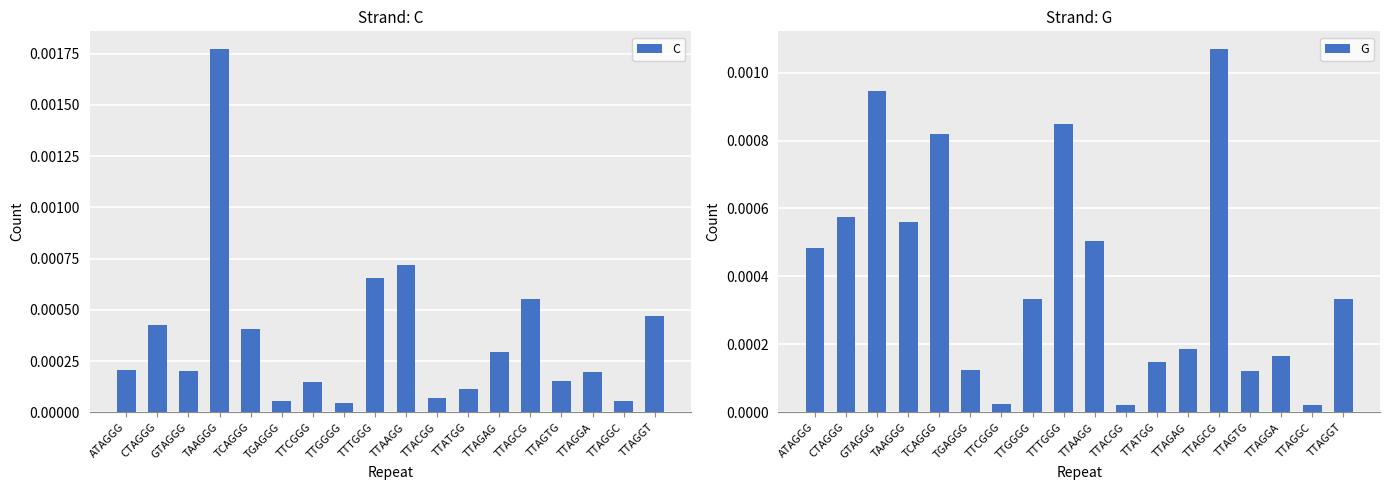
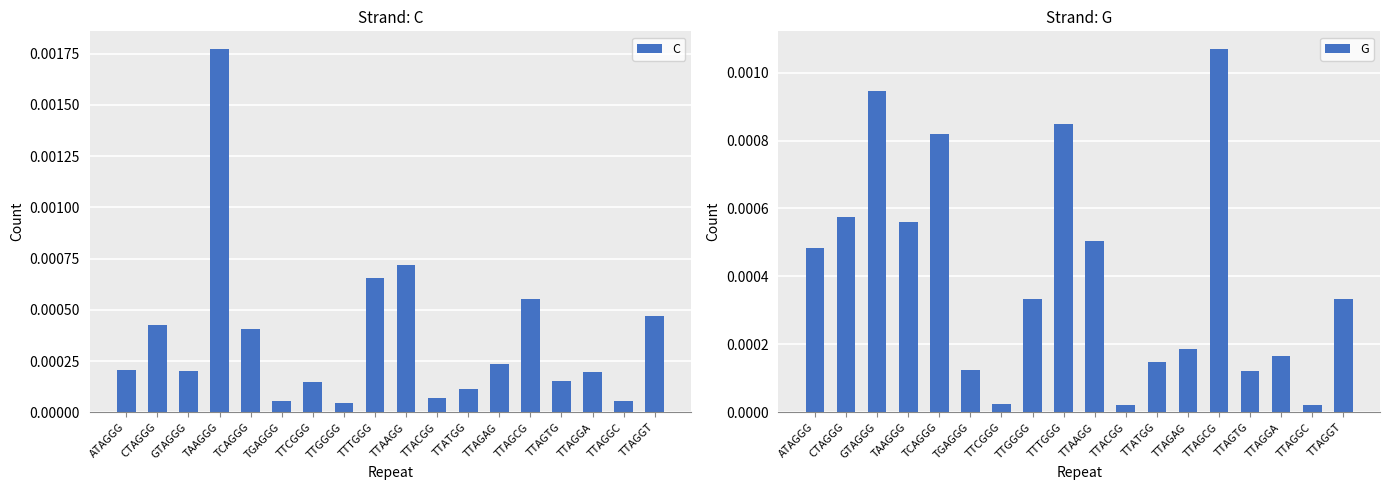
  {
    "Strand: C": {
      "ATAGGG": 0.00021,
      "CTAGGG": 0.00043,
      "GTAGGG": 0.00020,
      "TAAGGG": 0.00177,
      "TCAGGG": 0.00041,
      "TGAGGG": 0.00006,
      "TTCGGG": 0.00015,
      "TTGGGG": 0.00004,
      "TTTGGG": 0.00065,
      "TTAAGG": 0.00072,
      "TTACGG": 0.00007,
      "TTATGG": 0.00011,
-     "TTAGAG": 0.00030,
+     "TTAGAG": 0.00024,
      "TTAGCG": 0.00055,
      "TTAGTG": 0.00015,
      "TTAGGA": 0.00020,
      "TTAGGC": 0.00005,
      "TTAGGT": 0.00047
    },
    "Strand: G": {
      "ATAGGG": 0.00049,
      "CTAGGG": 0.00058,
      "GTAGGG": 0.00095,
      "TAAGGG": 0.00056,
      "TCAGGG": 0.00082,
      "TGAGGG": 0.00013,
      "TTCGGG": 0.00002,
      "TTGGGG": 0.00033,
      "TTTGGG": 0.00085,
      "TTAAGG": 0.00050,
      "TTACGG": 0.00002,
      "TTATGG": 0.00015,
      "TTAGAG": 0.00019,
      "TTAGCG": 0.00107,
      "TTAGTG": 0.00012,
      "TTAGGA": 0.00017,
      "TTAGGC": 0.00002,
      "TTAGGT": 0.00033
    }
  }
